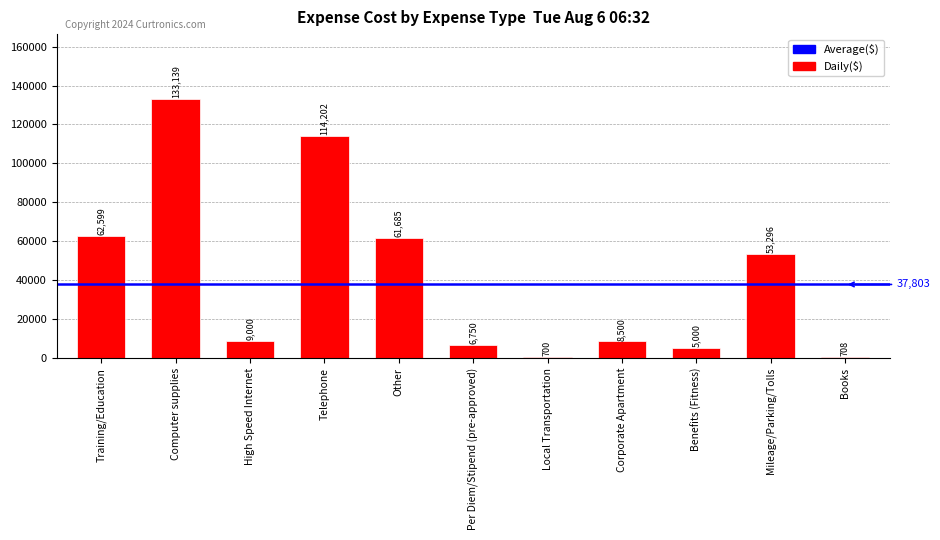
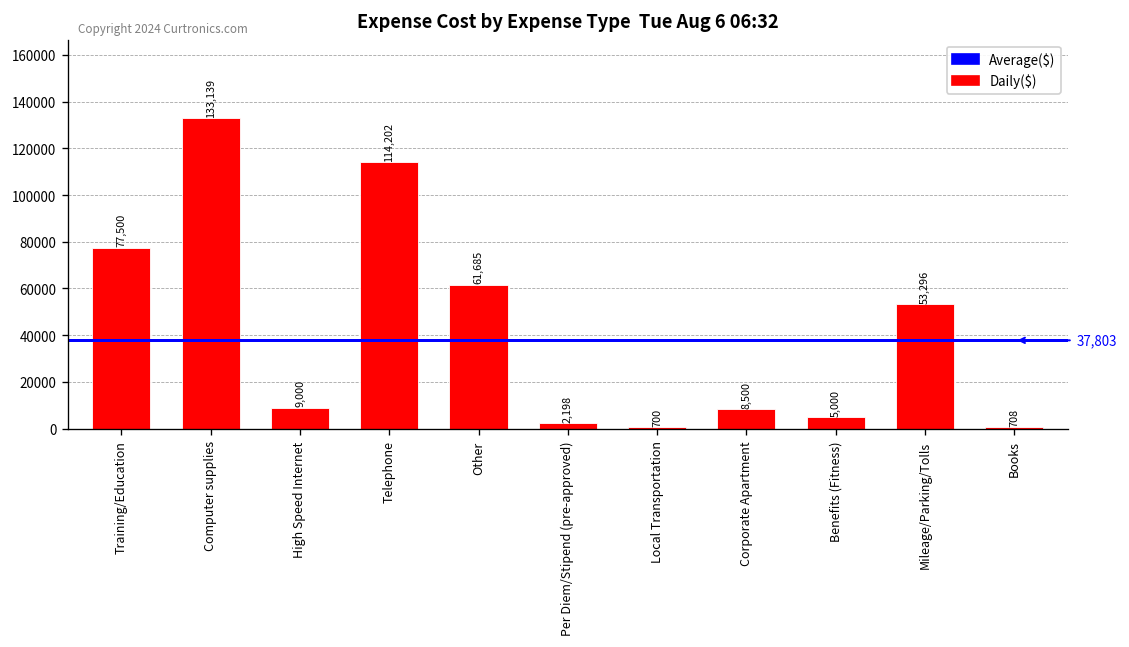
  {
-   "Training/Education": "62,599",
+   "Training/Education": "77,500",
    "Computer supplies": "133,139",
    "High Speed Internet": "9,000",
    "Telephone": "114,202",
    "Other": "61,685",
-   "Per Diem/Stipend (pre-approved)": "6,750",
+   "Per Diem/Stipend (pre-approved)": "2,198",
    "Local Transportation": "700",
    "Corporate Apartment": "8,500",
    "Benefits (Fitness)": "5,000",
    "Mileage/Parking/Tolls": "53,296",
    "Books": "708"
  }
